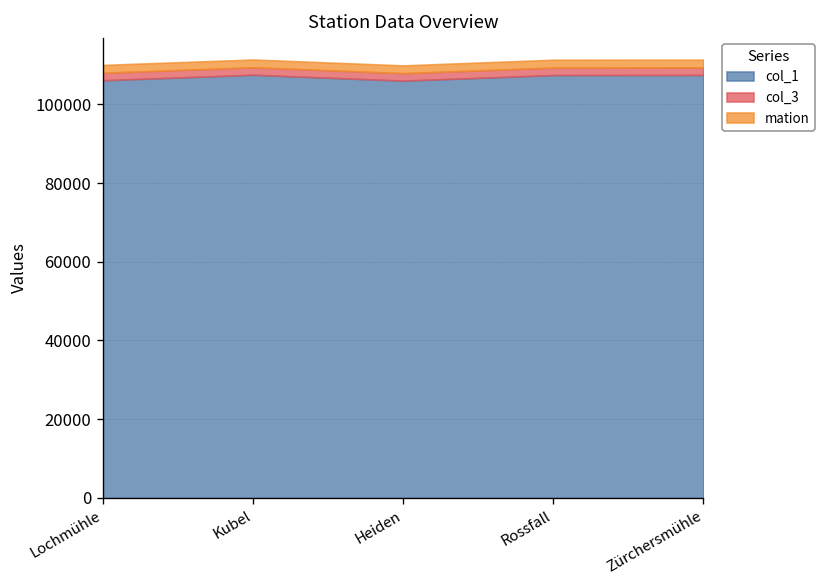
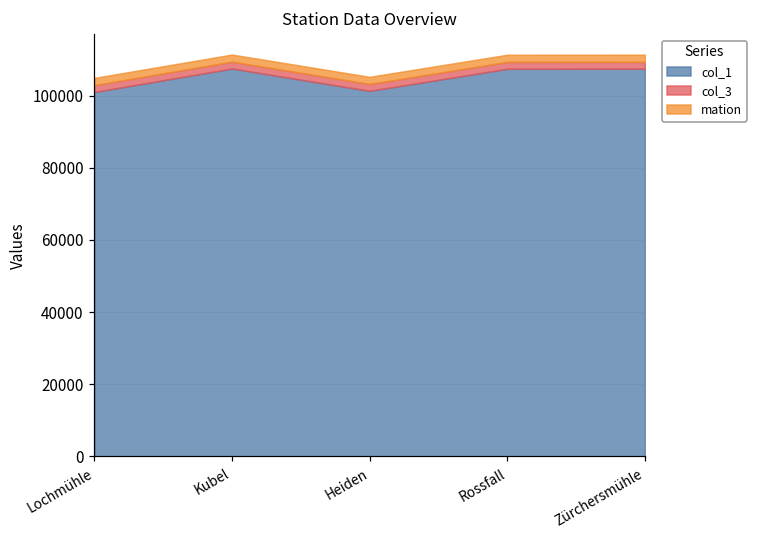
  {
    "col_1": {
-     "Lochmühle": 106000,
+     "Lochmühle": 101000,
      "Kubel": 108000,
-     "Heiden": 106000,
+     "Heiden": 101000,
      "Rossfall": 107000,
      "Zürchersmühle": 107000
    },
    "col_3": {
      "Lochmühle": 2000,
      "Kubel": 2000,
      "Heiden": 2000,
      "Rossfall": 2000,
      "Zürchersmühle": 2000
    },
    "mation": {
      "Lochmühle": 2000,
      "Kubel": 2000,
      "Heiden": 2000,
      "Rossfall": 2000,
      "Zürchersmühle": 2000
    }
  }
